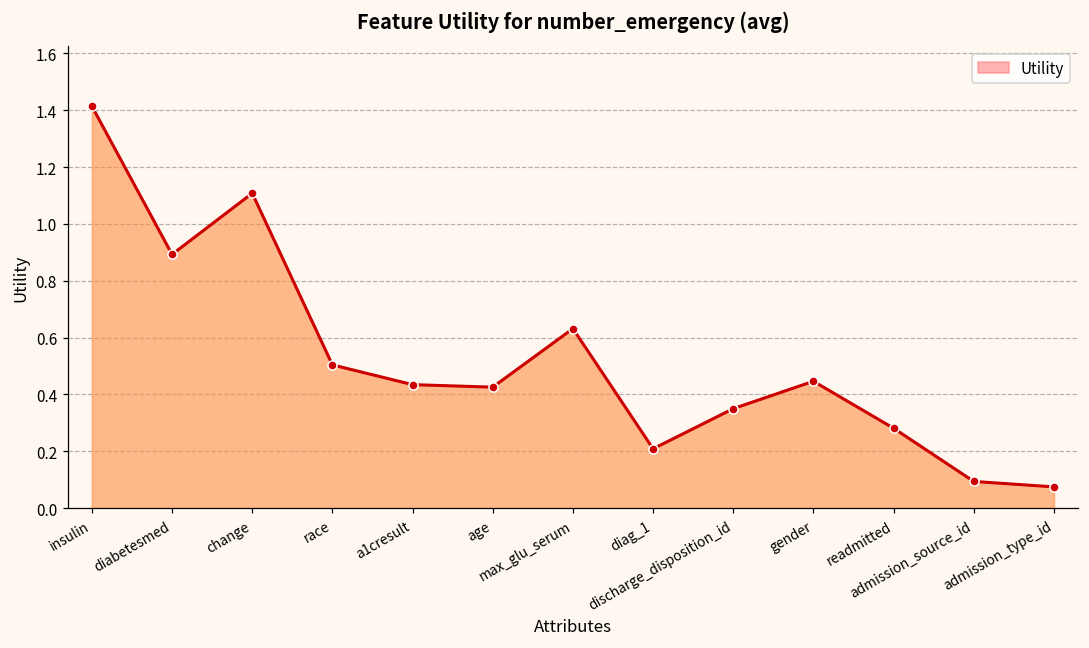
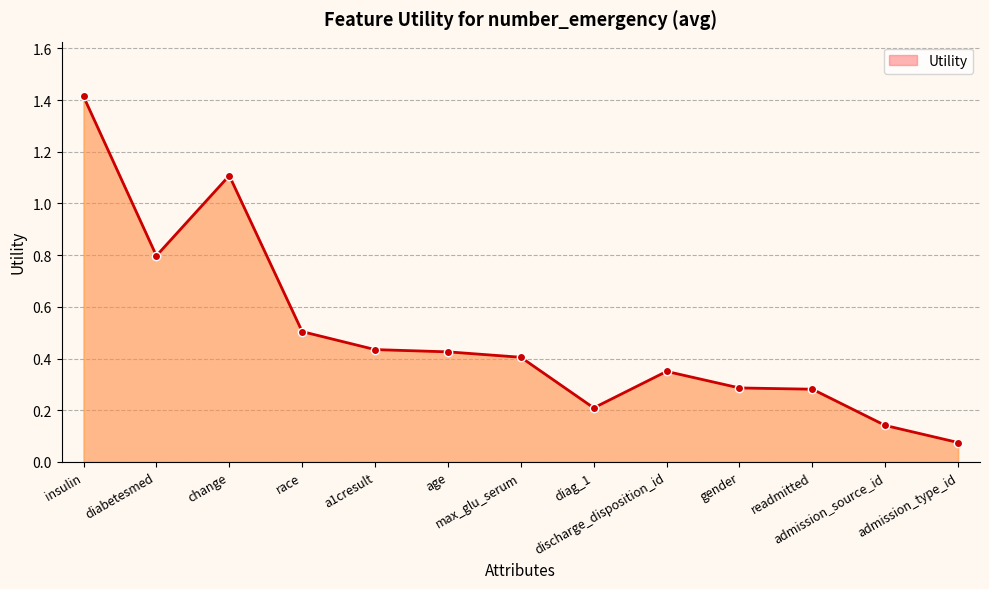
  {
    "insulin": 1.41,
-   "diabetesmed": 0.89,
+   "diabetesmed": 0.80,
    "change": 1.11,
    "race": 0.50,
    "a1cresult": 0.43,
    "age": 0.43,
-   "max_glu_serum": 0.63,
+   "max_glu_serum": 0.40,
    "diag_1": 0.21,
    "discharge_disposition_id": 0.35,
-   "gender": 0.45,
+   "gender": 0.29,
    "readmitted": 0.28,
-   "admission_source_id": 0.09,
+   "admission_source_id": 0.14,
    "admission_type_id": 0.07
  }
